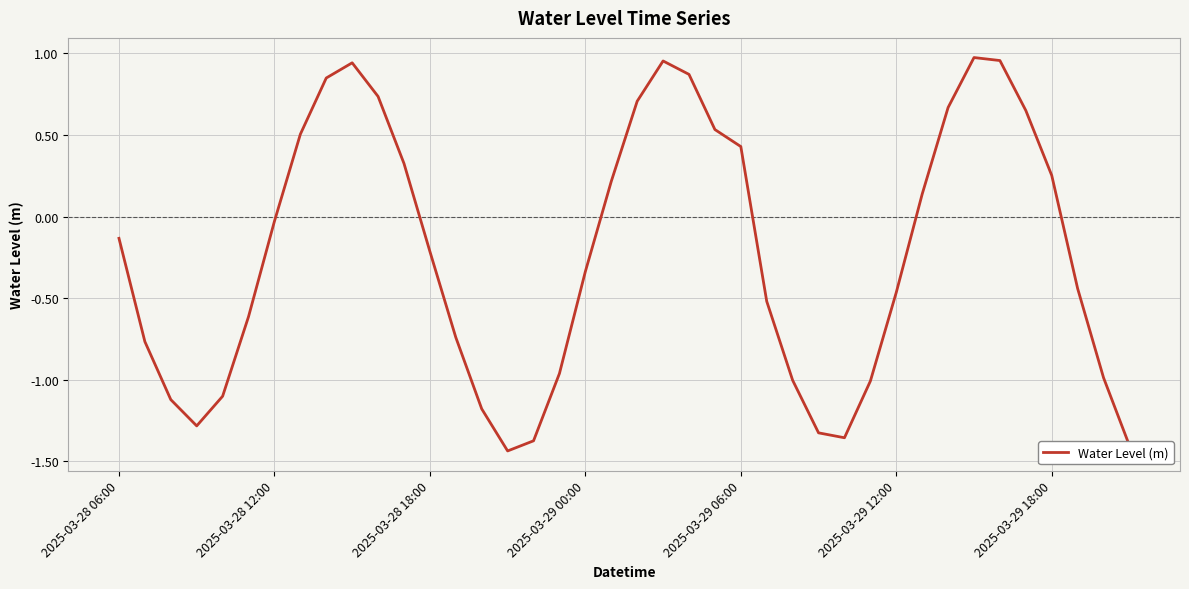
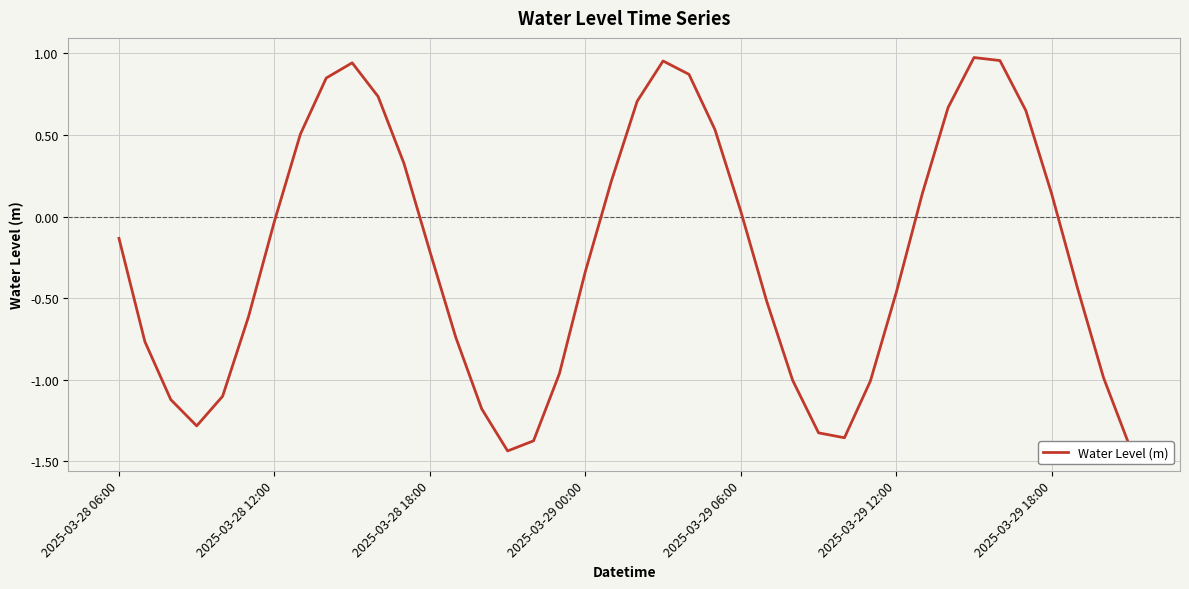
  {
    "2025-03-28 06:00": -0.13,
    "2025-03-28 12:00": -0.03,
    "2025-03-28 18:00": -0.21,
    "2025-03-29 00:00": -0.34,
-   "2025-03-29 06:00": 0.43,
+   "2025-03-29 06:00": 0.03,
    "2025-03-29 12:00": -0.46,
-   "2025-03-29 18:00": 0.25
+   "2025-03-29 18:00": 0.14
  }
